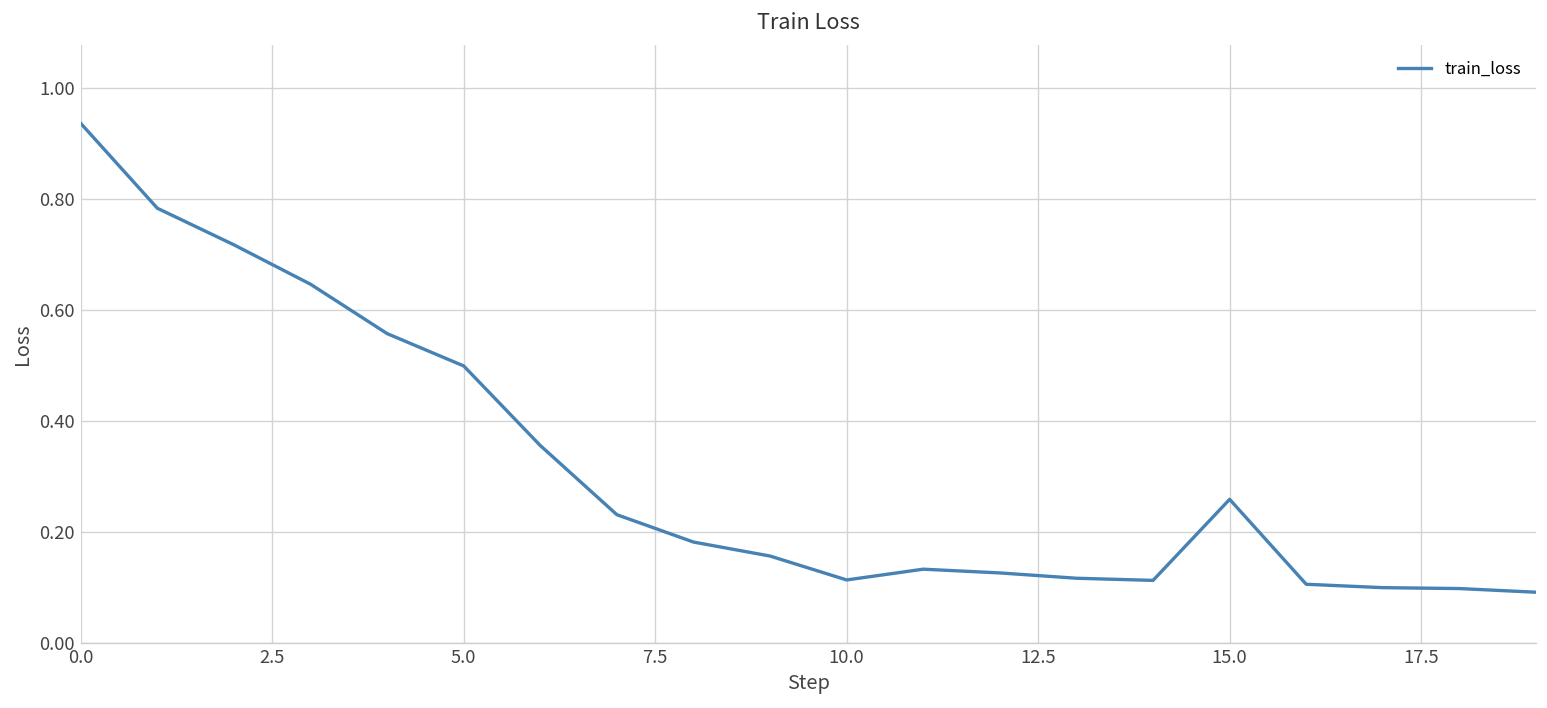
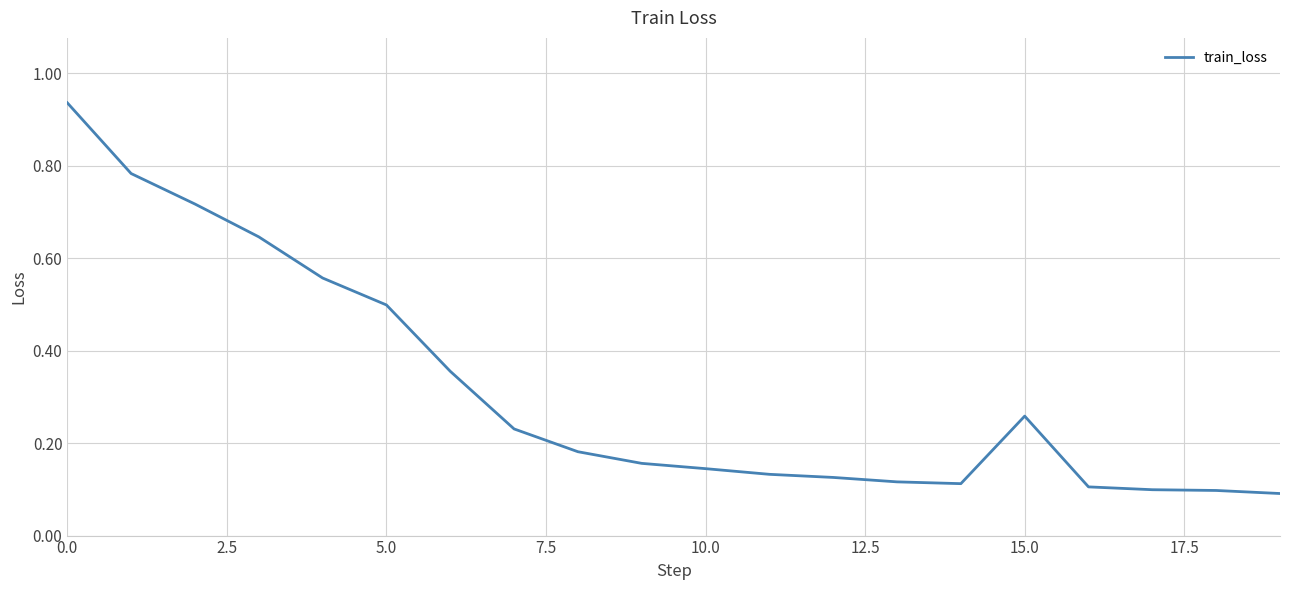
  {
    "0.0": 0.94,
    "5.0": 0.50,
-   "10.0": 0.11,
+   "10.0": 0.14,
    "15.0": 0.26
  }
